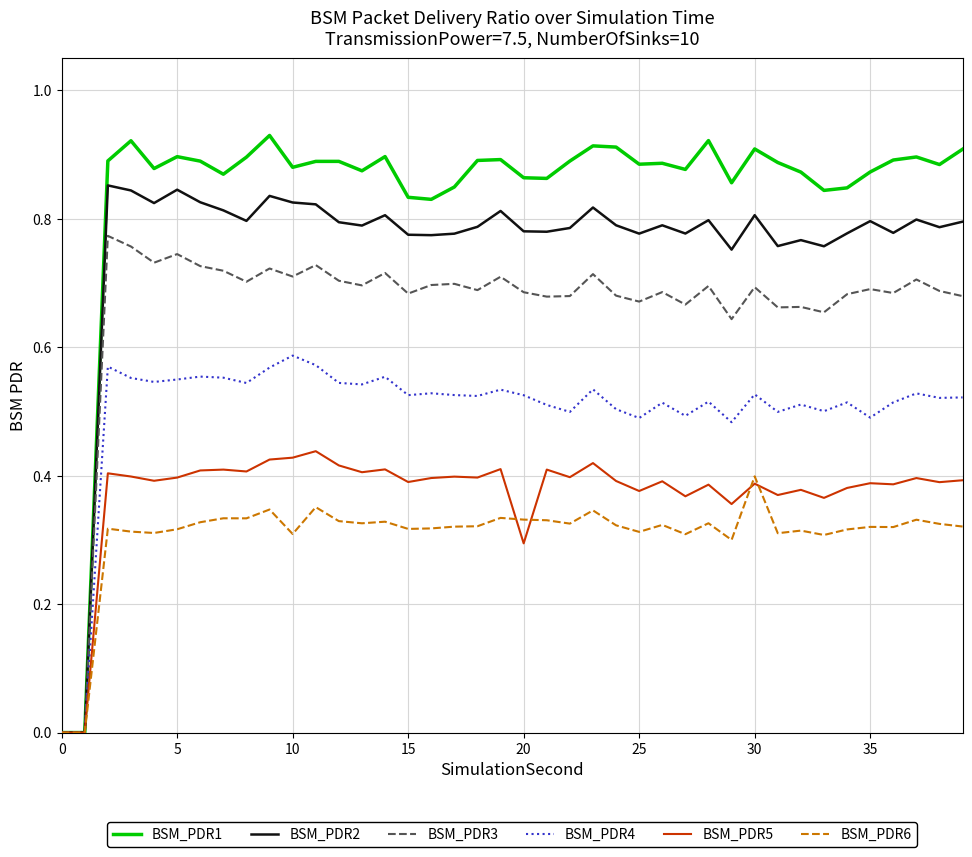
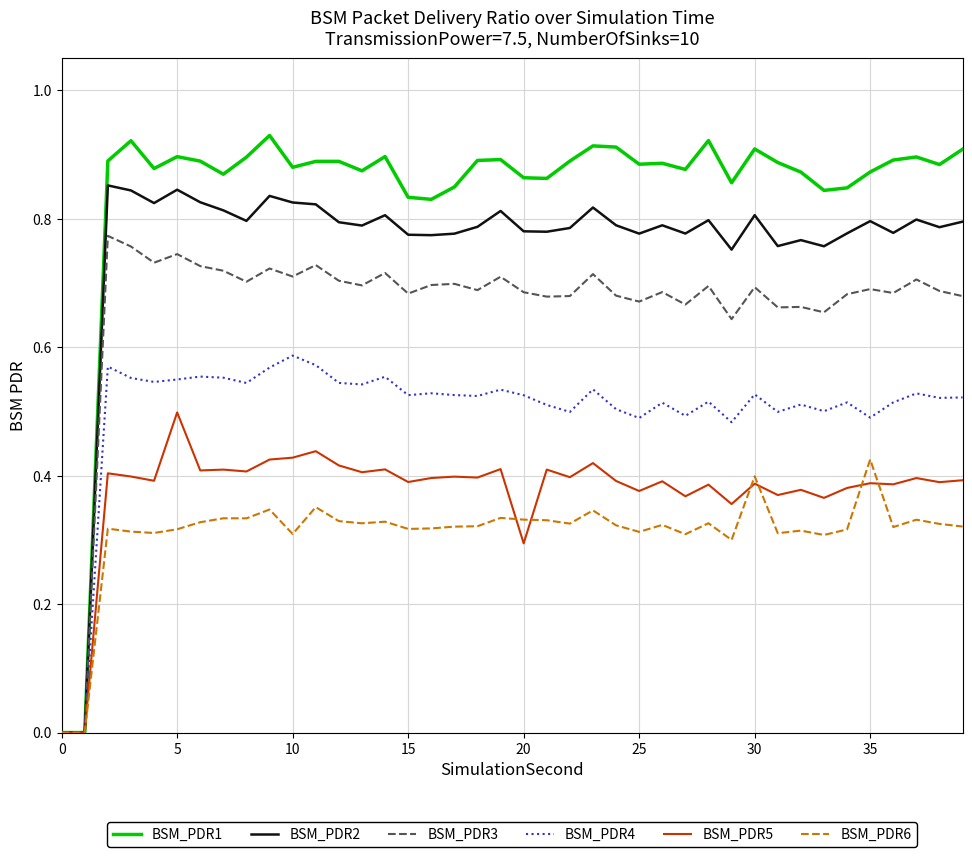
  {
    "BSM_PDR1": {
      "5": 0.90,
      "10": 0.88,
      "15": 0.83,
      "20": 0.86,
      "25": 0.89,
      "30": 0.91,
      "35": 0.87
    },
    "BSM_PDR2": {
      "5": 0.85,
      "10": 0.83,
      "15": 0.78,
      "20": 0.78,
      "25": 0.78,
      "30": 0.81,
      "35": 0.80
    },
    "BSM_PDR3": {
      "5": 0.75,
      "10": 0.71,
      "15": 0.68,
      "20": 0.69,
      "25": 0.67,
      "30": 0.69,
      "35": 0.69
    },
    "BSM_PDR4": {
      "5": 0.55,
      "10": 0.59,
      "15": 0.53,
      "20": 0.53,
      "25": 0.49,
      "30": 0.53,
      "35": 0.49
    },
    "BSM_PDR5": {
-     "5": 0.40,
+     "5": 0.50,
      "10": 0.43,
      "15": 0.39,
      "20": 0.29,
      "25": 0.38,
      "30": 0.39,
      "35": 0.39
    },
    "BSM_PDR6": {
      "5": 0.32,
      "10": 0.31,
      "15": 0.32,
      "20": 0.33,
      "25": 0.31,
      "30": 0.40,
-     "35": 0.32
+     "35": 0.43
    }
  }
